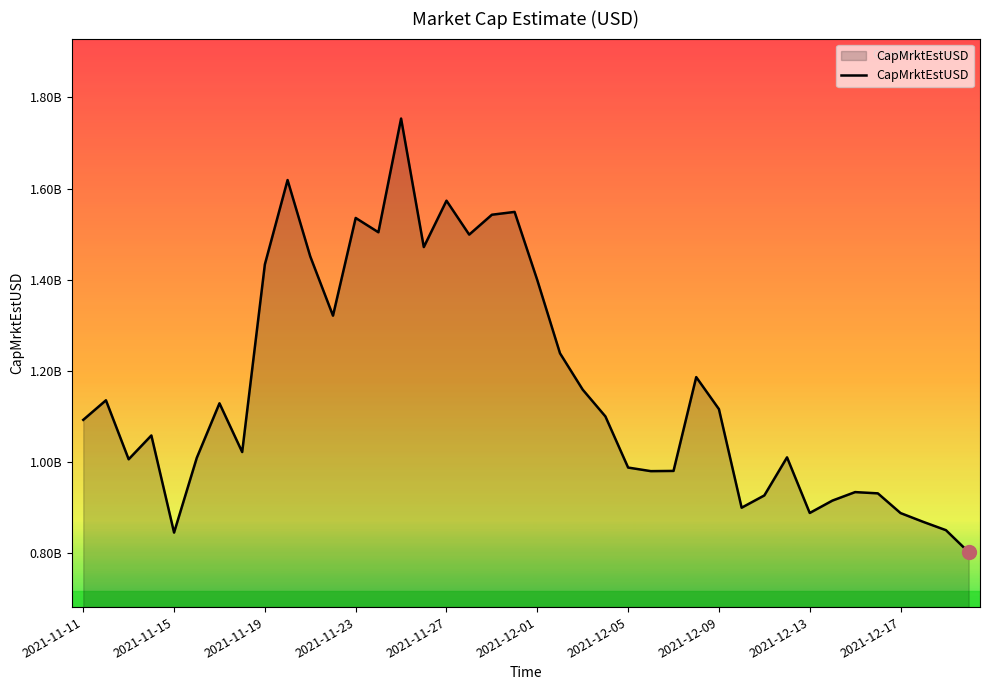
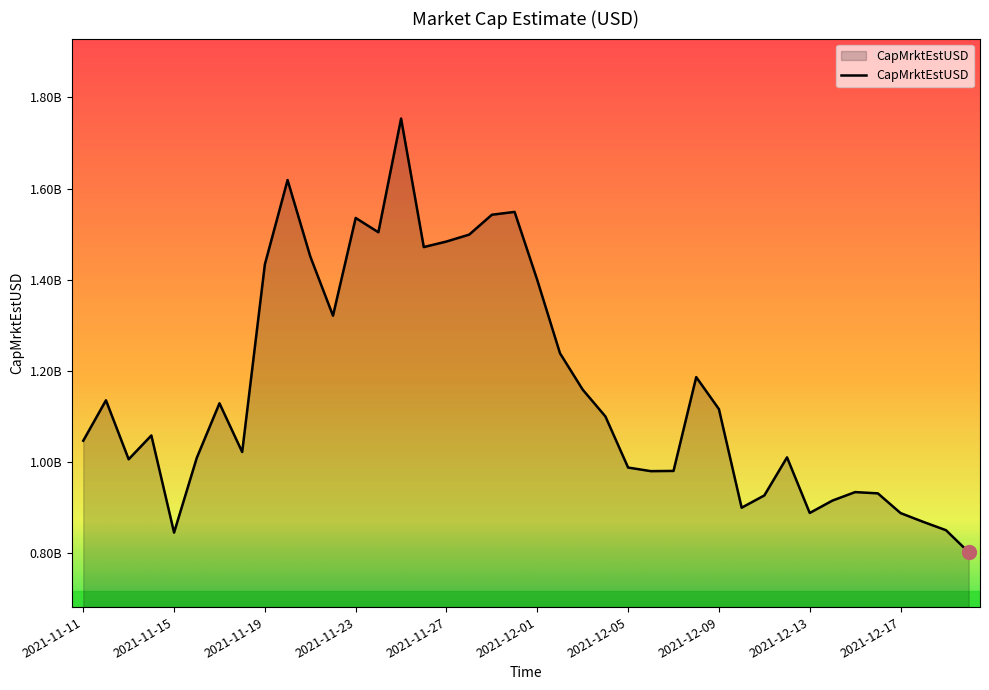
  {
    "CapMrktEstUSD": {
-     "2021-11-11": 1090000000,
+     "2021-11-11": 1050000000,
      "2021-11-15": 850000000,
      "2021-11-19": 1430000000,
      "2021-11-23": 1540000000,
-     "2021-11-27": 1570000000,
+     "2021-11-27": 1480000000,
      "2021-12-01": 1400000000,
      "2021-12-05": 990000000,
      "2021-12-09": 1120000000,
      "2021-12-13": 890000000,
      "2021-12-17": 890000000
    }
  }
